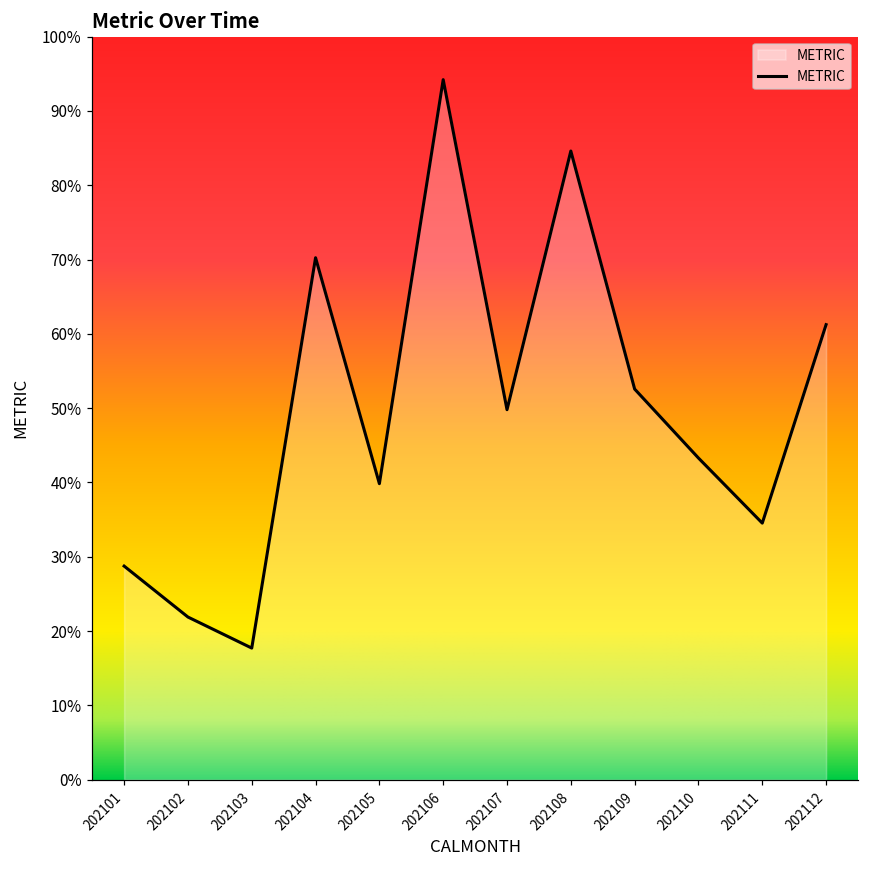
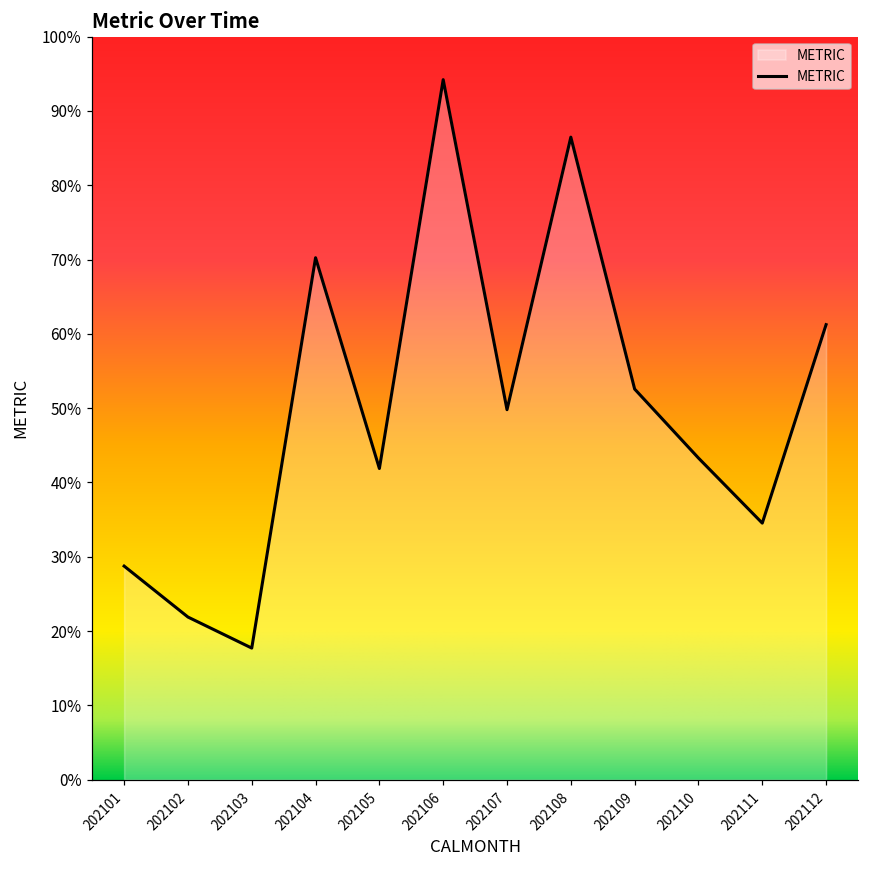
  {
    "202101": "29%",
    "202102": "22%",
    "202103": "18%",
    "202104": "70%",
-   "202105": "40%",
+   "202105": "42%",
    "202106": "94%",
    "202107": "50%",
-   "202108": "85%",
+   "202108": "86%",
    "202109": "53%",
    "202110": "43%",
    "202111": "35%",
    "202112": "61%"
  }
